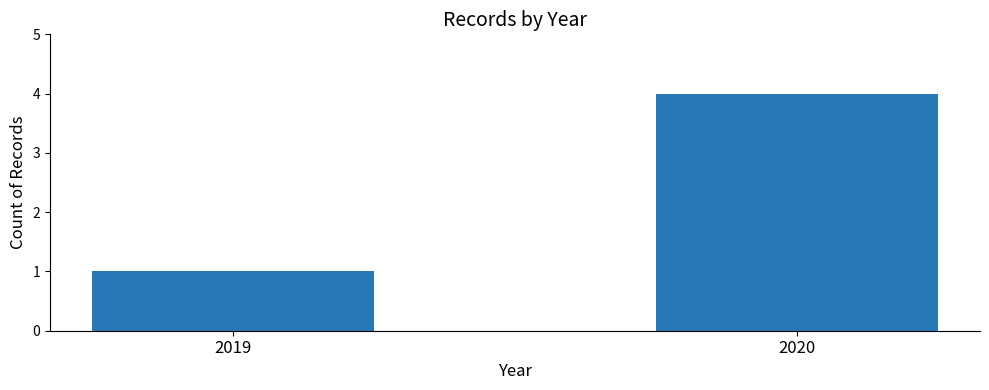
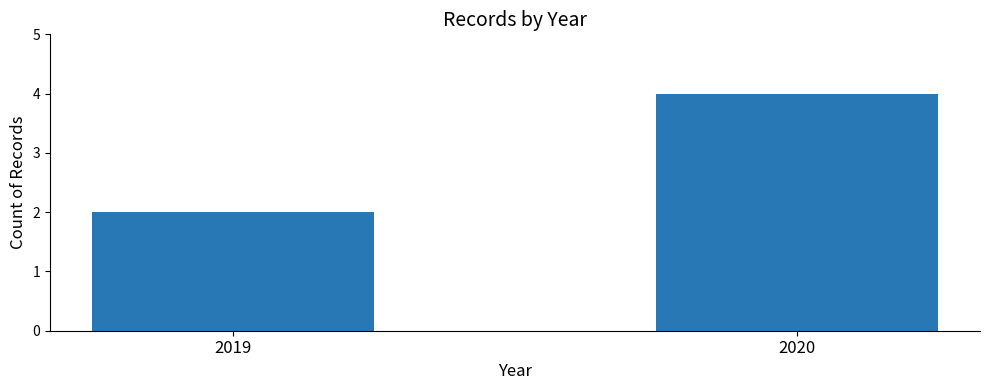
  {
-   "2019": 1,
+   "2019": 2,
    "2020": 4
  }
